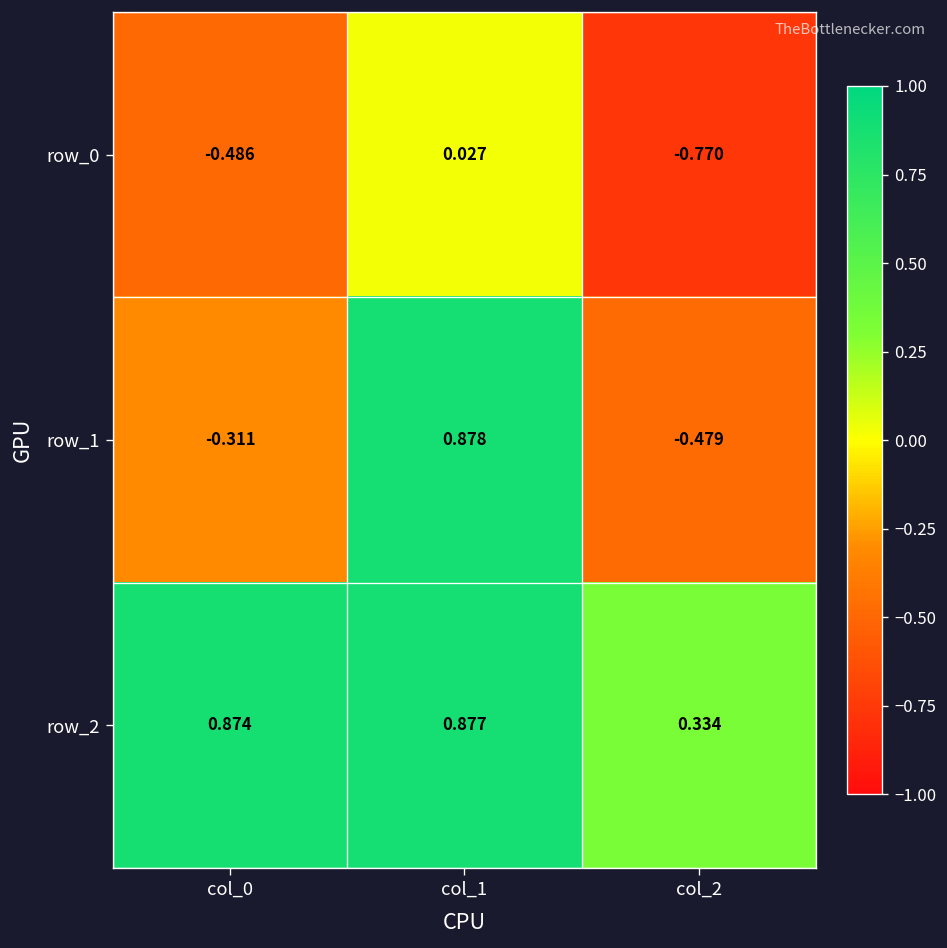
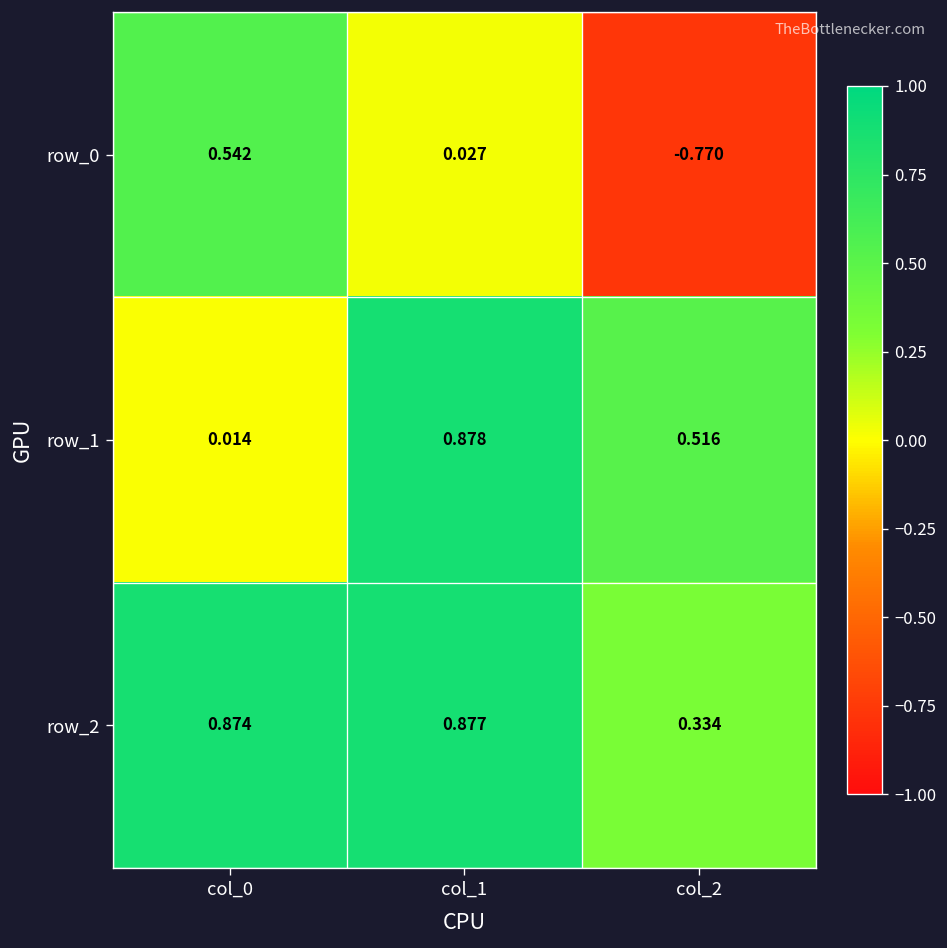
  {
    "row_0": {
-     "col_0": -0.486,
+     "col_0": 0.542,
      "col_1": 0.027,
      "col_2": -0.770
    },
    "row_1": {
-     "col_0": -0.311,
+     "col_0": 0.014,
      "col_1": 0.878,
-     "col_2": -0.479
+     "col_2": 0.516
    },
    "row_2": {
      "col_0": 0.874,
      "col_1": 0.877,
      "col_2": 0.334
    }
  }
